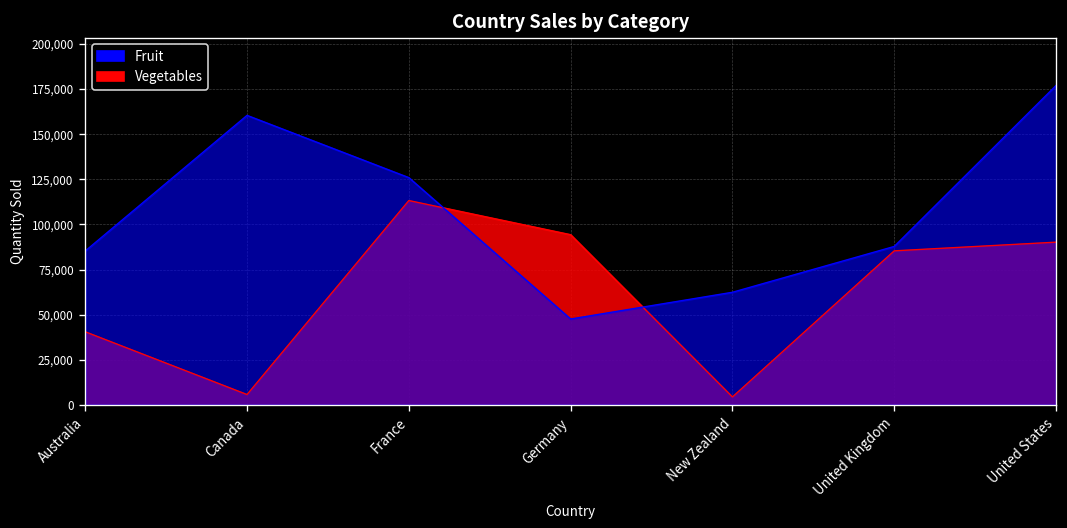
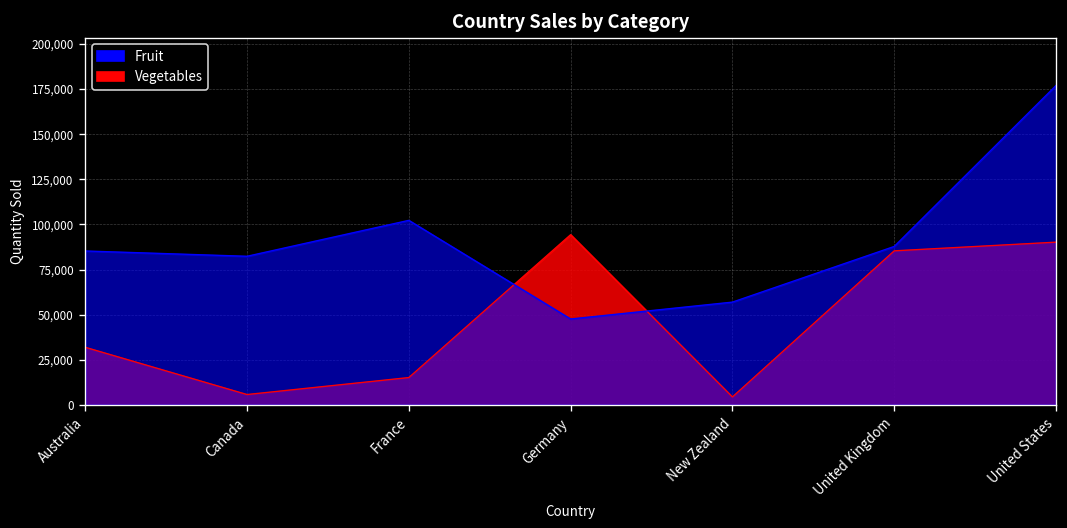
  {
    "Vegetables": {
-     "Australia": "40,000",
+     "Australia": "32,000",
      "Canada": "6,000",
-     "France": "113,000",
+     "France": "15,000",
      "Germany": "94,000",
      "New Zealand": "4,000",
      "United Kingdom": "85,000",
      "United States": "90,000"
    },
    "Fruit": {
      "Australia": "85,000",
-     "Canada": "160,000",
-     "France": "126,000",
+     "Canada": "82,000",
+     "France": "102,000",
      "Germany": "48,000",
-     "New Zealand": "62,000",
+     "New Zealand": "57,000",
      "United Kingdom": "88,000",
      "United States": "177,000"
    }
  }
